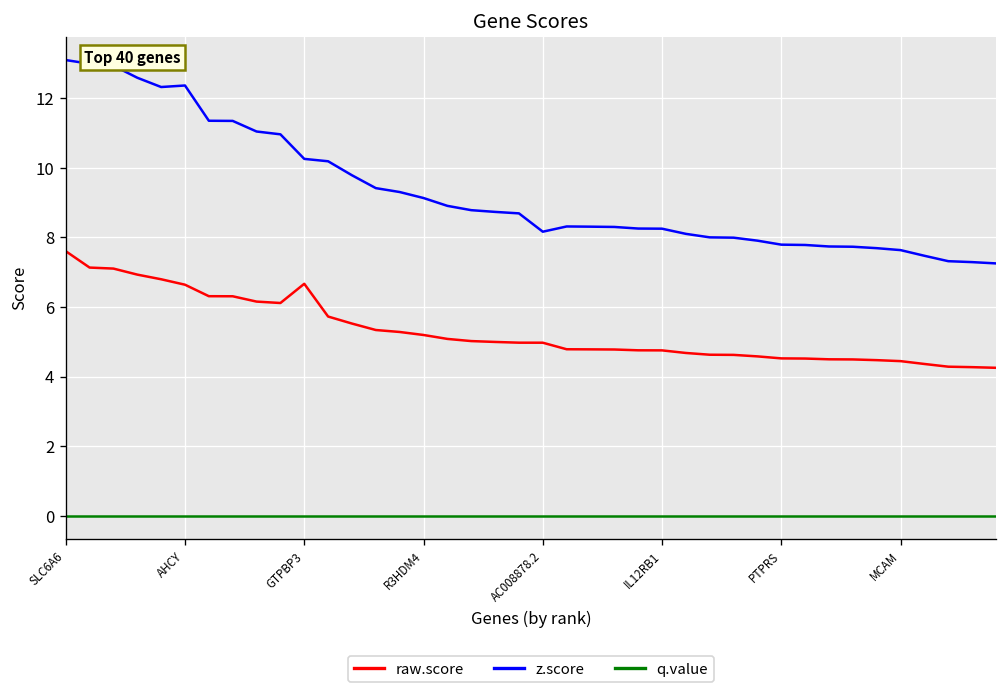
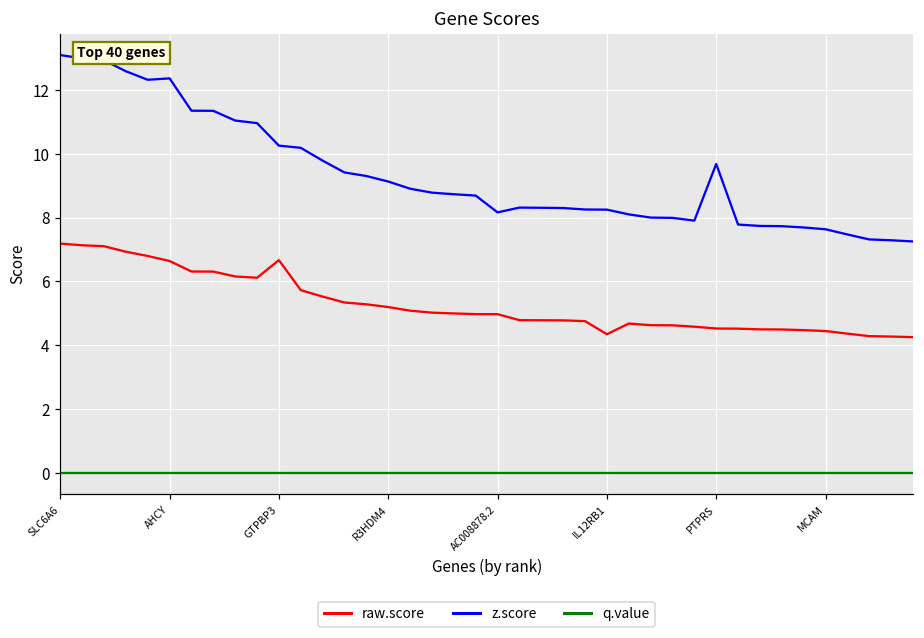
  {
    "z.score": {
      "SLC6A6": 13.1,
      "AHCY": 12.4,
      "GTPBP3": 10.3,
      "R3HDM4": 9.1,
      "AC008878.2": 8.2,
      "IL12RB1": 8.2,
-     "PTPRS": 7.8,
+     "PTPRS": 9.7,
      "MCAM": 7.6
    },
    "raw.score": {
-     "SLC6A6": 7.6,
+     "SLC6A6": 7.2,
      "AHCY": 6.6,
      "GTPBP3": 6.7,
      "R3HDM4": 5.2,
      "AC008878.2": 5.0,
-     "IL12RB1": 4.8,
+     "IL12RB1": 4.3,
      "PTPRS": 4.5,
      "MCAM": 4.4
    },
    "q.value": {
      "SLC6A6": 0.0,
      "AHCY": 0.0,
      "GTPBP3": 0.0,
      "R3HDM4": 0.0,
      "AC008878.2": 0.0,
      "IL12RB1": 0.0,
      "PTPRS": 0.0,
      "MCAM": 0.0
    }
  }
